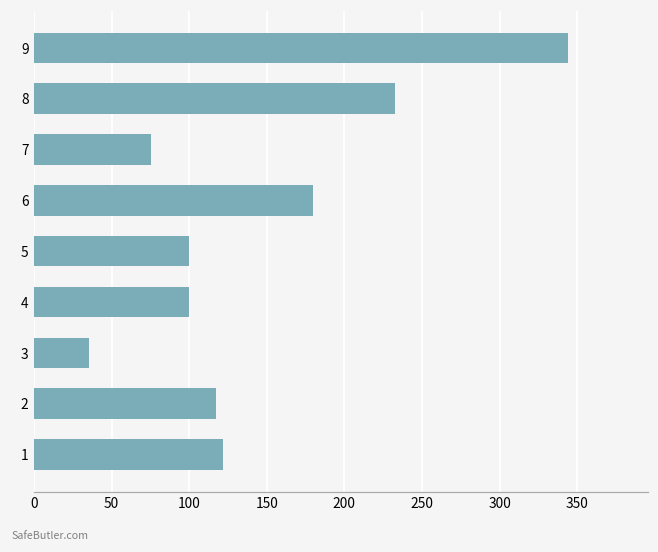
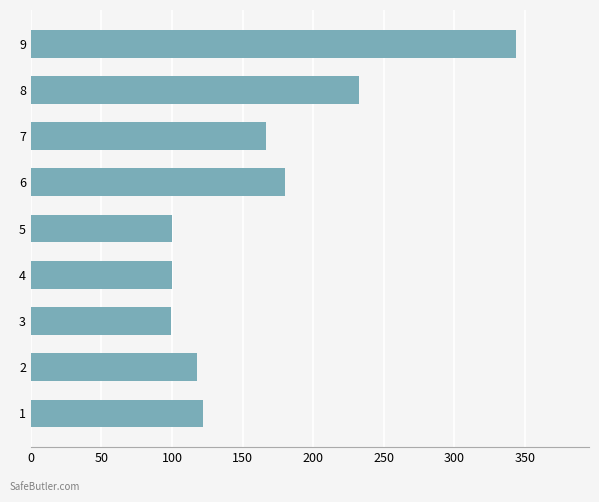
  {
    "9": 344,
    "8": 233,
-   "7": 75,
+   "7": 166,
    "6": 180,
    "5": 100,
    "4": 100,
-   "3": 35,
+   "3": 99,
    "2": 118,
    "1": 122
  }
